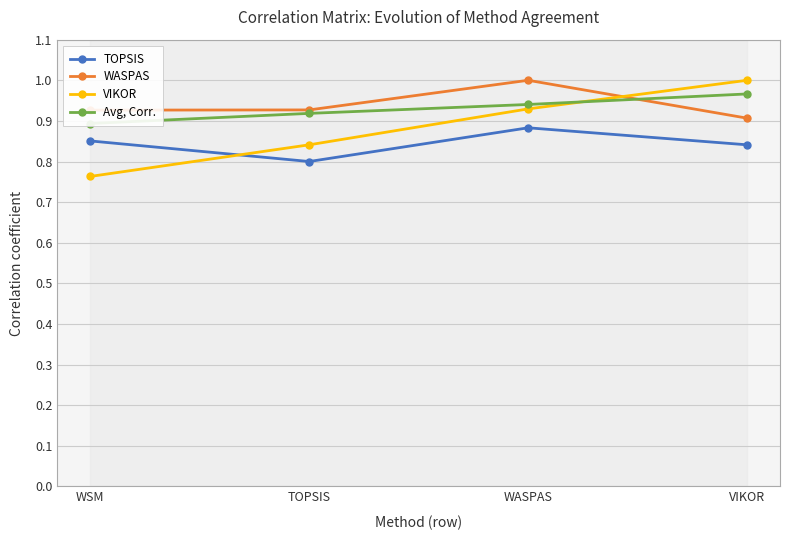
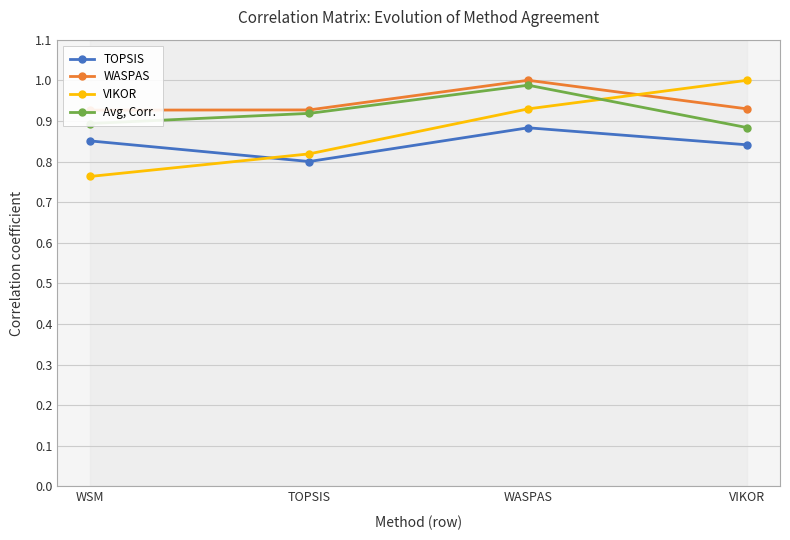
  {
    "TOPSIS": {
      "WSM": 0.85,
      "TOPSIS": 0.80,
      "WASPAS": 0.88,
      "VIKOR": 0.84
    },
    "WASPAS": {
      "TOPSIS": 0.93,
      "WASPAS": 1.00,
-     "VIKOR": 0.91
+     "VIKOR": 0.93
    },
    "VIKOR": {
      "WSM": 0.76,
-     "TOPSIS": 0.84,
+     "TOPSIS": 0.82,
      "WASPAS": 0.93,
      "VIKOR": 1.00
    },
    "Avg, Corr.": {
      "TOPSIS": 0.92,
-     "WASPAS": 0.94,
-     "VIKOR": 0.97
+     "WASPAS": 0.99,
+     "VIKOR": 0.88
    }
  }
